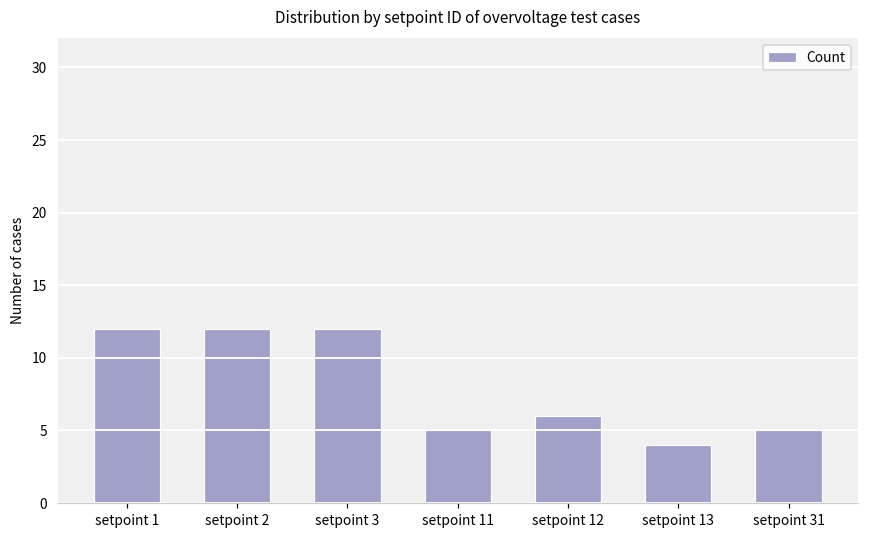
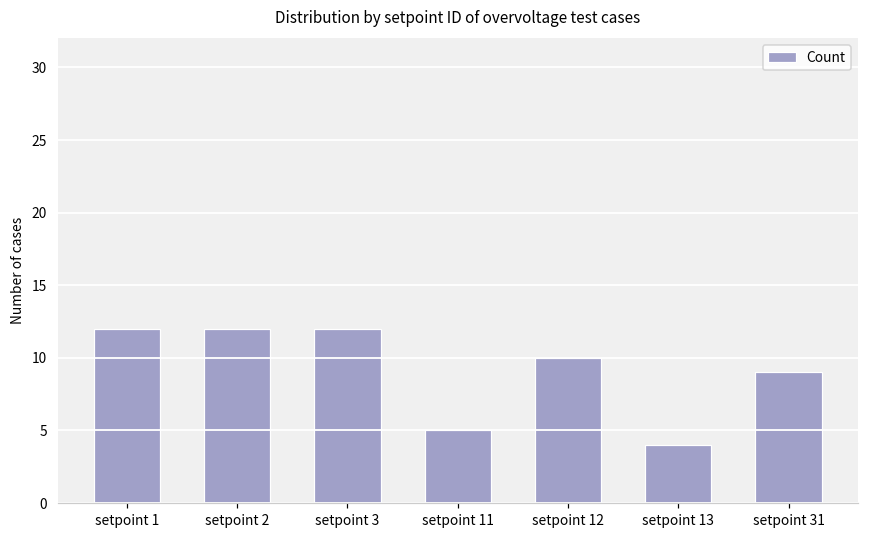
  {
    "setpoint 1": 12,
    "setpoint 2": 12,
    "setpoint 3": 12,
    "setpoint 11": 5,
-   "setpoint 12": 6,
+   "setpoint 12": 10,
    "setpoint 13": 4,
-   "setpoint 31": 5
+   "setpoint 31": 9
  }
